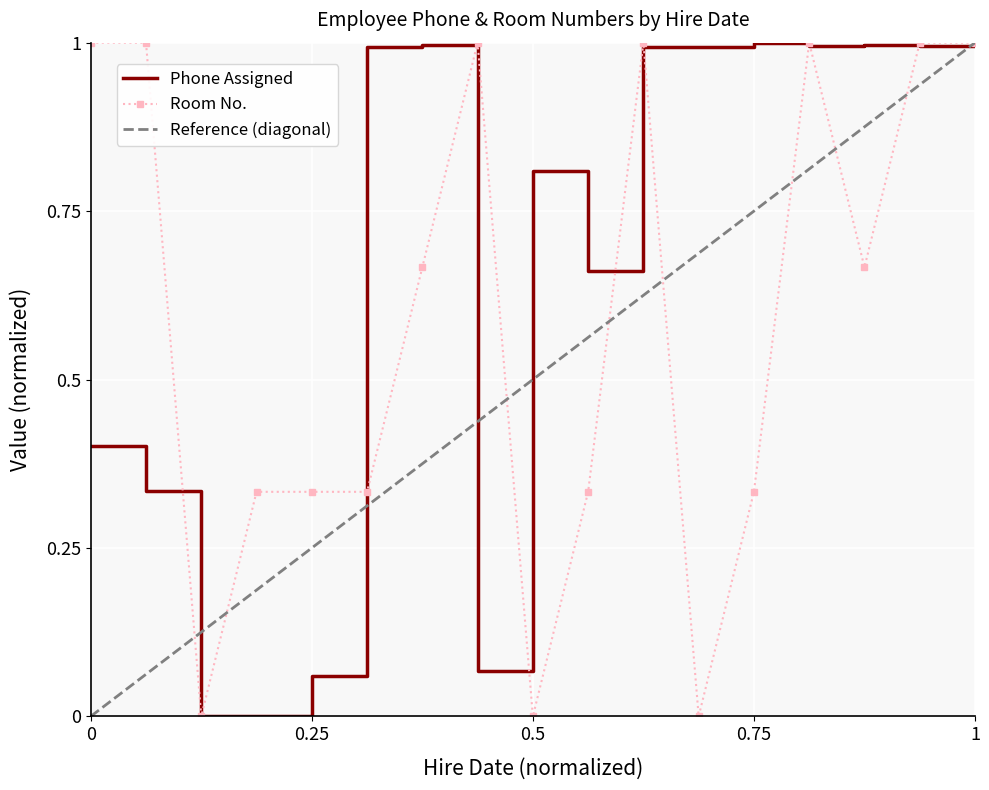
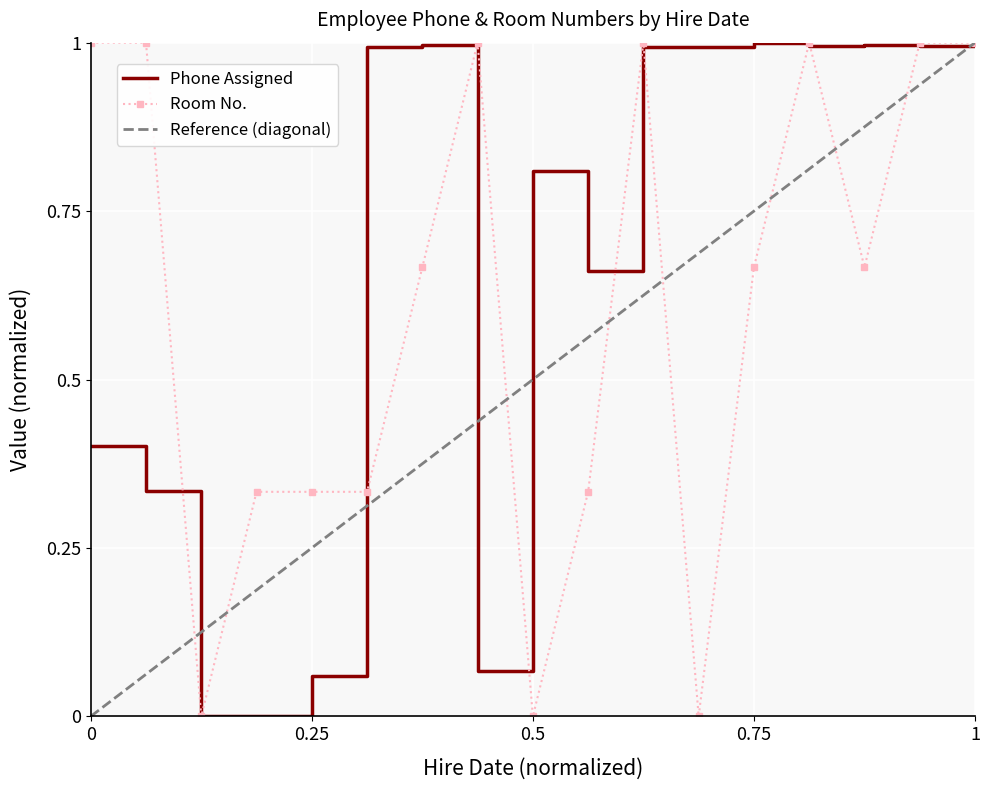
  {
    "Phone Assigned": {
      "0": 0.40,
      "0.25": 0.06,
      "0.5": 0.81,
      "0.75": 1.00,
      "1": 1.00
    },
    "Room No.": {
      "0": 1.00,
      "0.25": 0.33,
      "0.5": 0.00,
-     "0.75": 0.33
+     "0.75": 0.67
    },
    "Reference (diagonal)": {
      "0": 0.00
    }
  }
